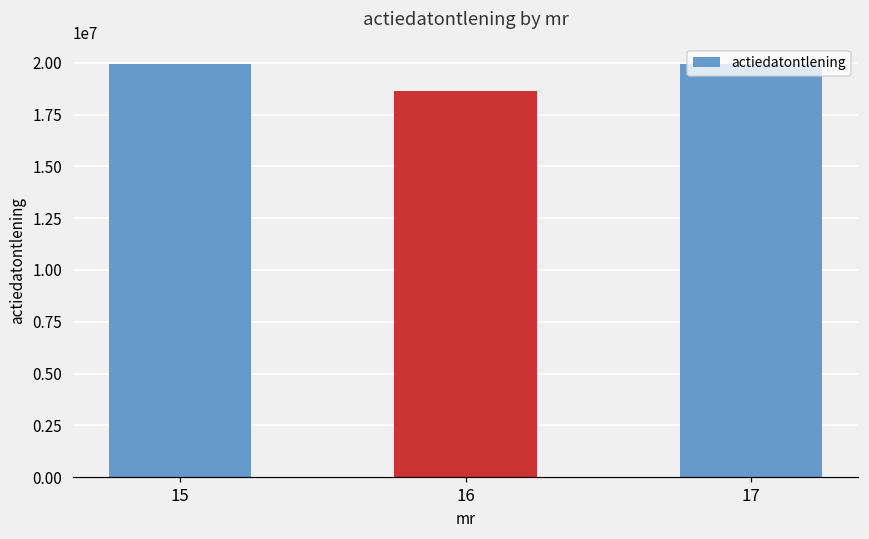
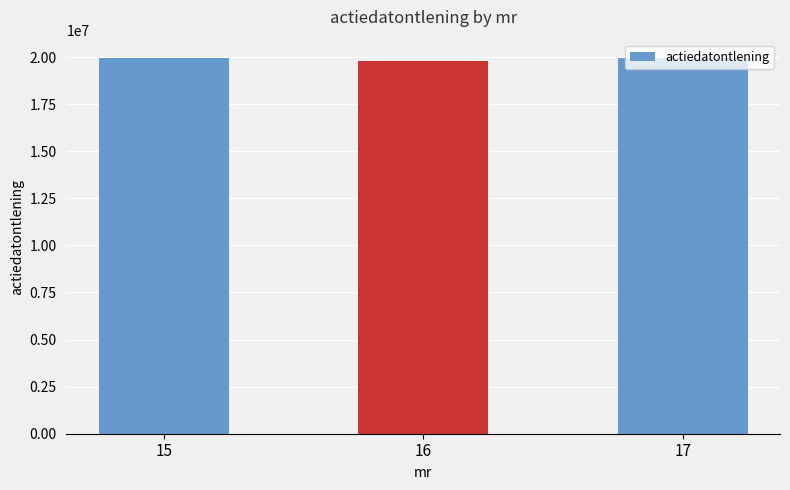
  {
    "15": 19900000,
-   "16": 18600000
+   "16": 19800000
  }
